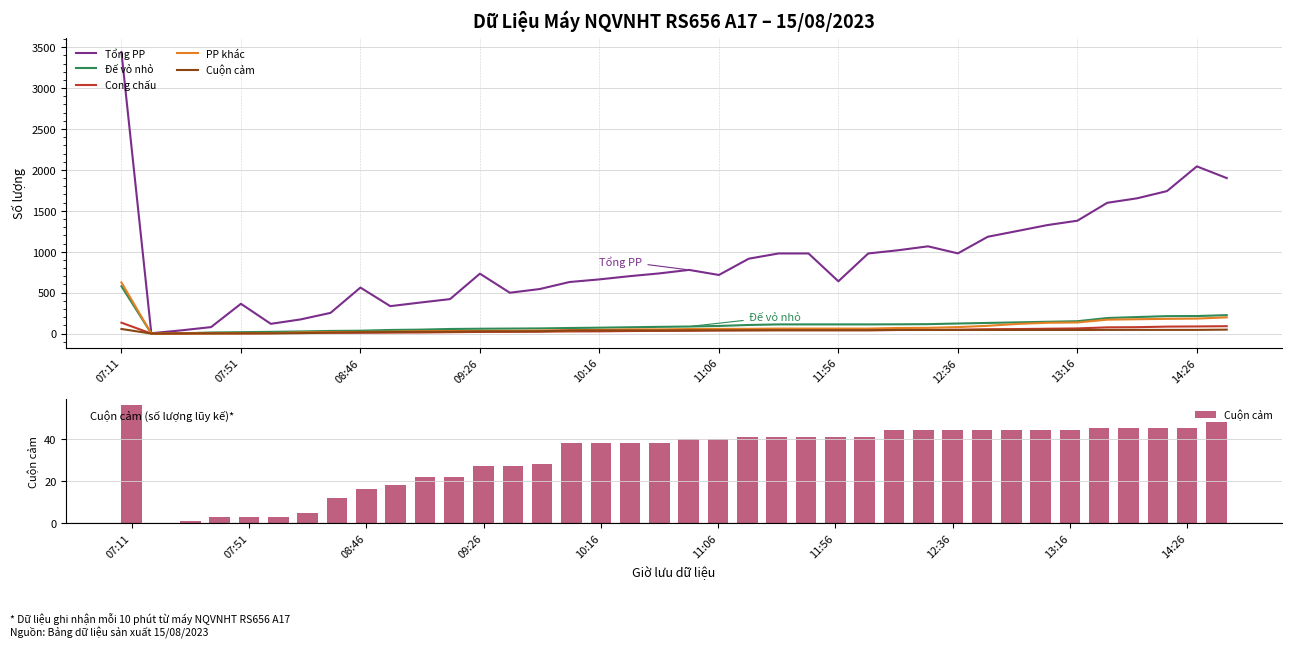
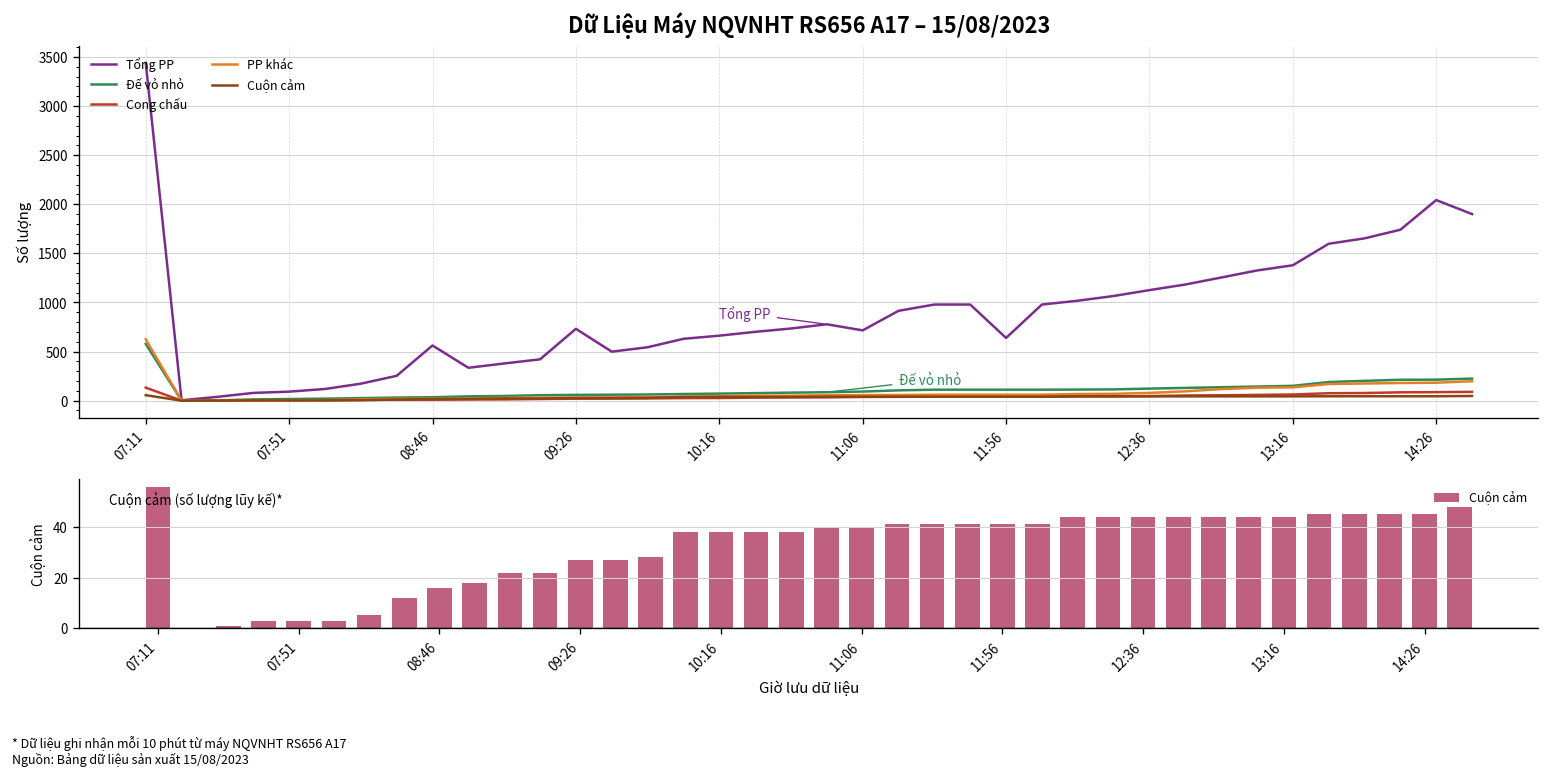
  {
    "Dữ Liệu Máy NQVNHT RS656 A17 – 15/08/2023": {
      "Tổng PP": {
        "07:11": 3400,
-       "07:51": 400,
+       "07:51": 100,
        "08:46": 600,
        "09:26": 700,
        "10:16": 700,
        "11:06": 700,
        "11:56": 600,
-       "12:36": 1000,
+       "12:36": 1100,
        "13:16": 1400,
        "14:26": 2000
      },
      "Đế vỏ nhỏ": {
        "07:11": 600,
        "11:06": 100,
        "11:56": 100,
        "12:36": 100
      },
      "PP khác": {
        "07:11": 600,
        "12:36": 100
      }
    }
  }
